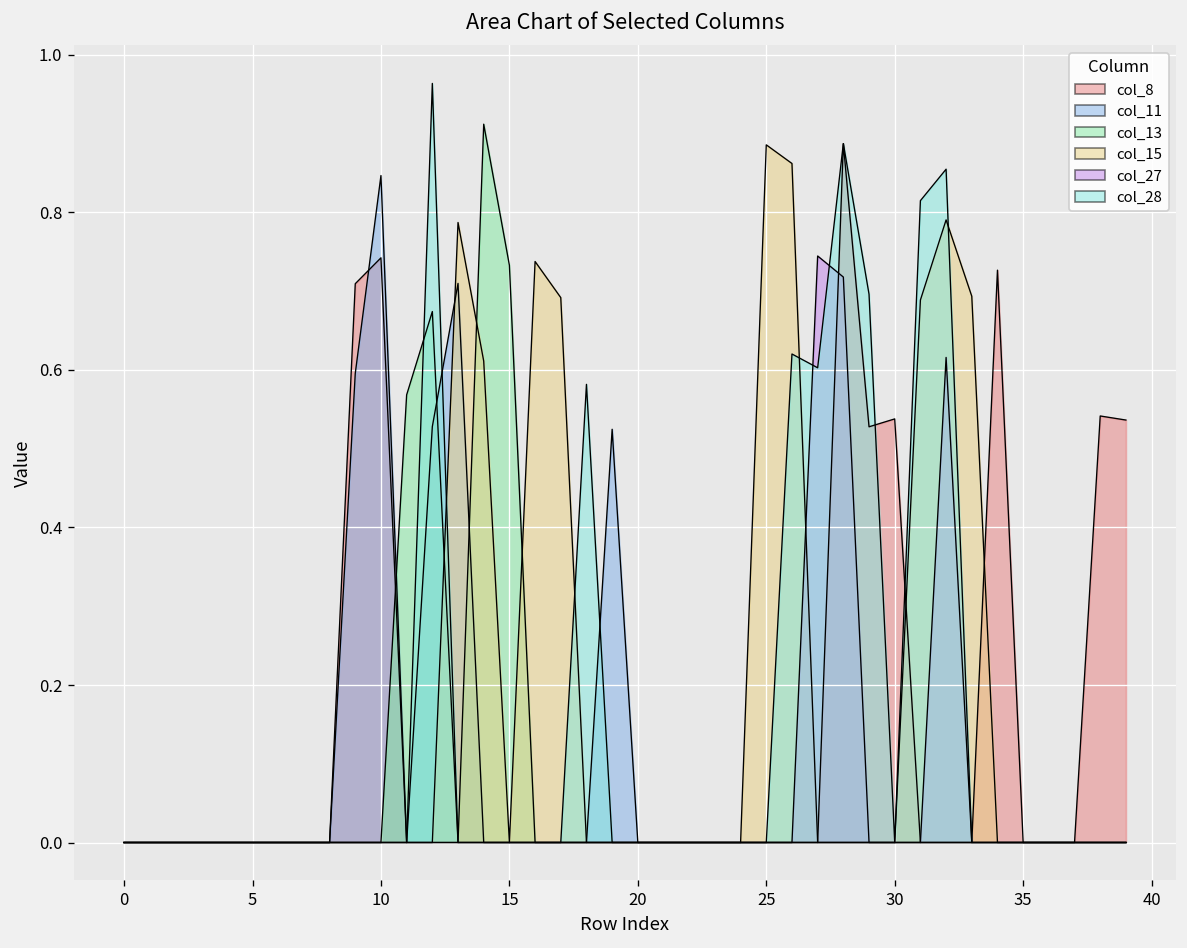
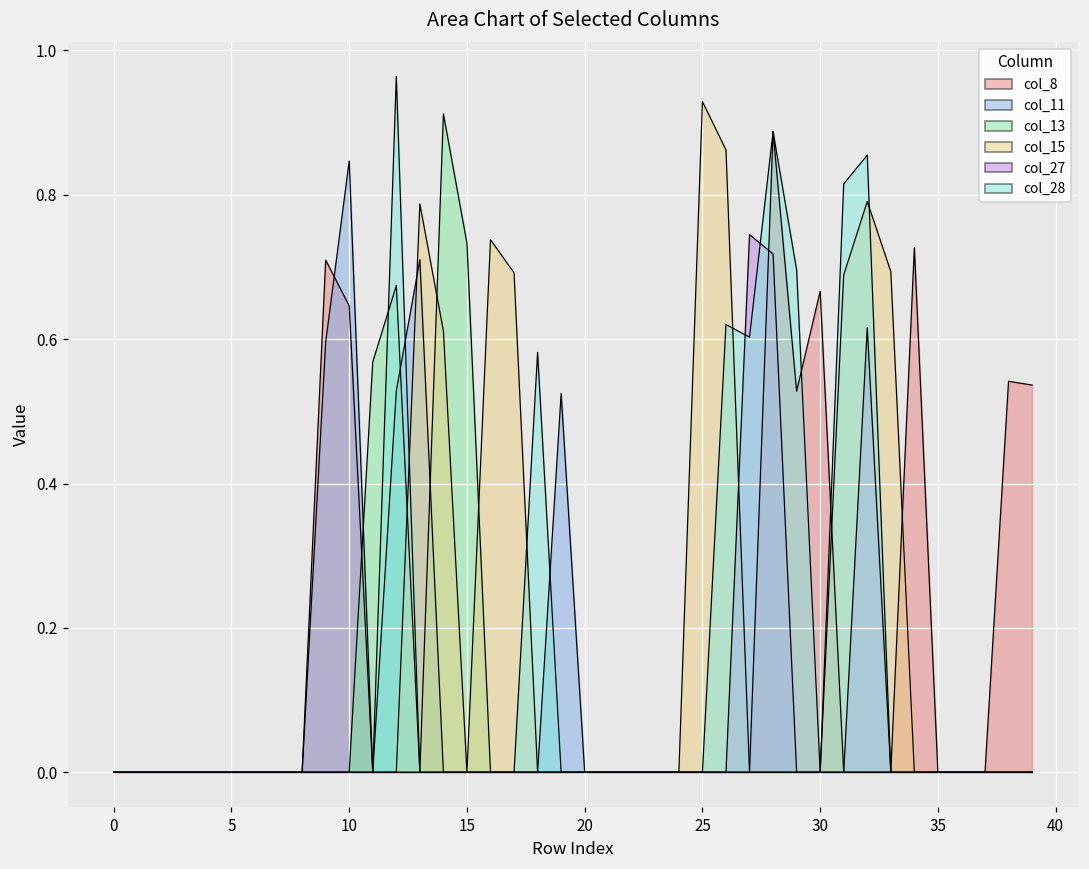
  {
    "col_8": {
-     "10": 0.74,
-     "30": 0.54
+     "10": 0.65,
+     "30": 0.67
    },
    "col_15": {
-     "25": 0.89
+     "25": 0.93
    }
  }
